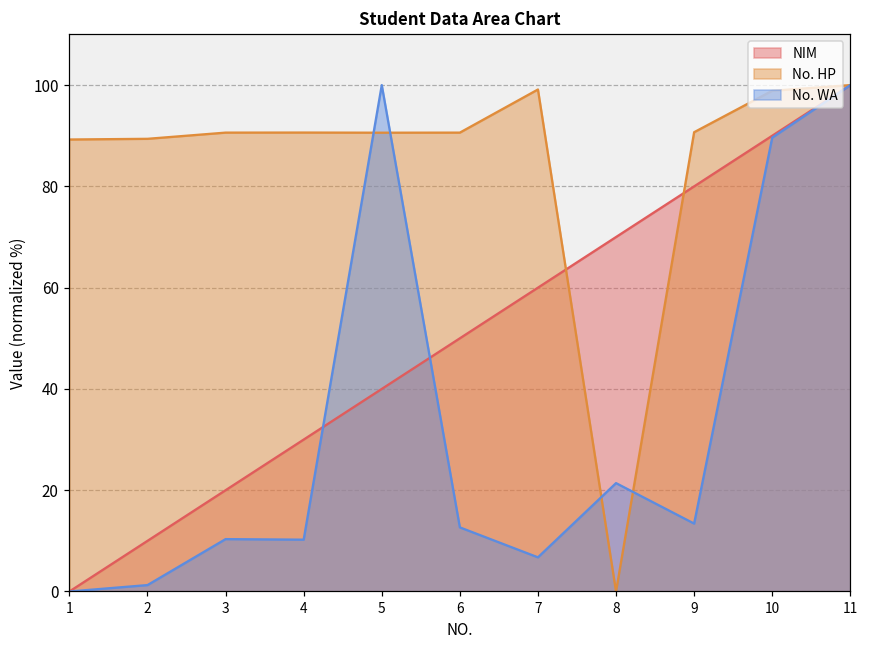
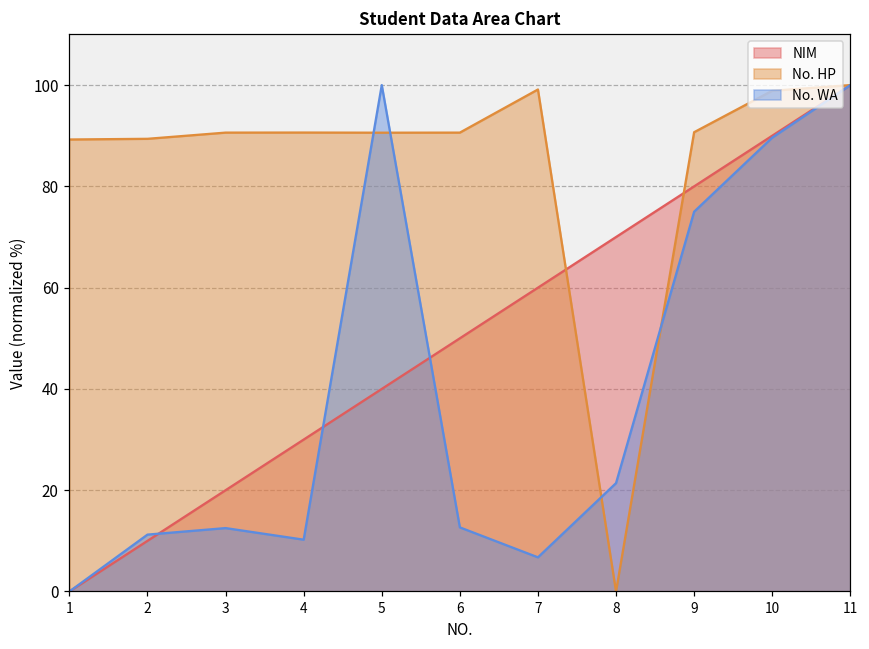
  {
    "No. WA": {
-     "2": 1,
-     "3": 10,
+     "2": 11,
+     "3": 13,
      "4": 10,
      "5": 100,
      "6": 13,
      "7": 7,
      "8": 21,
-     "9": 13
+     "9": 75
    }
  }
